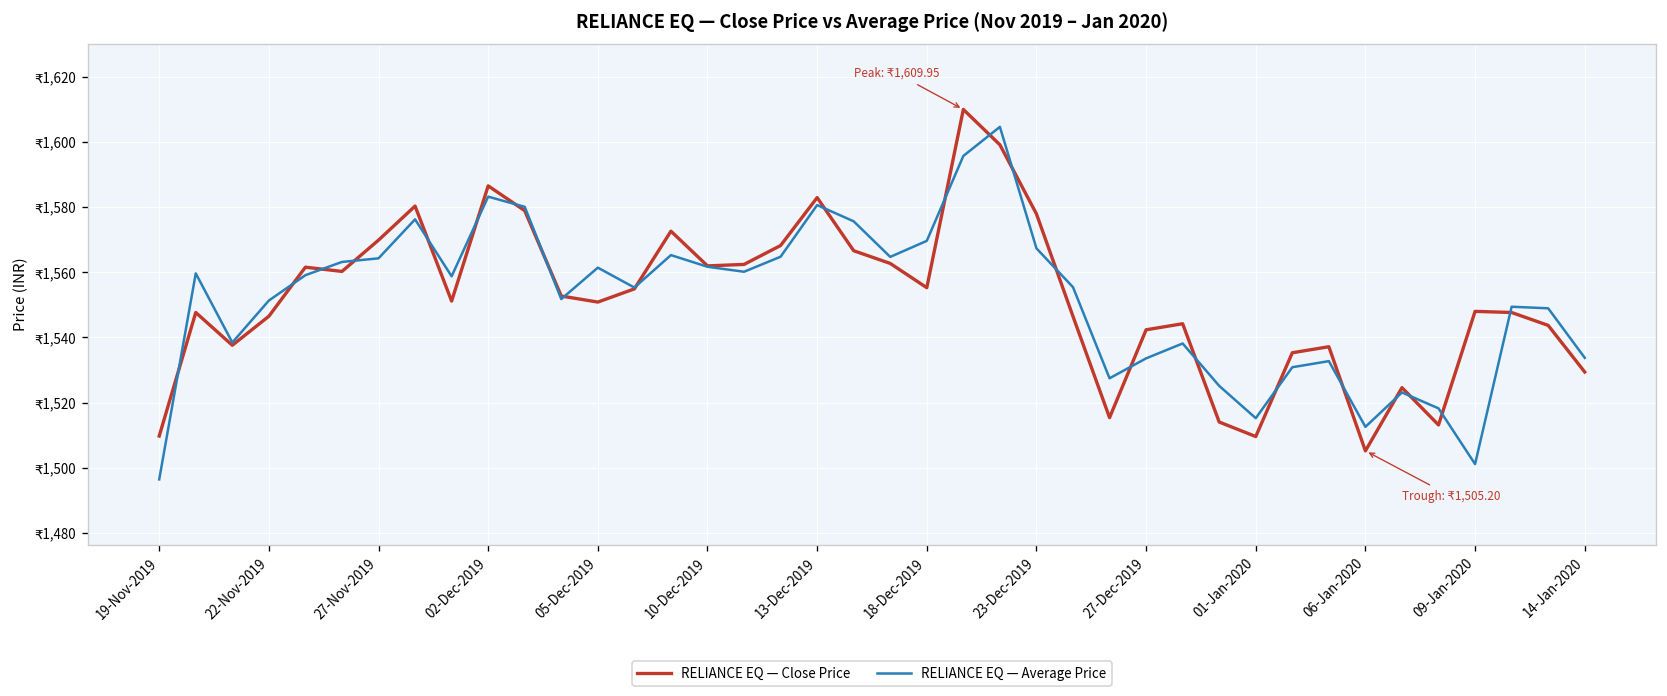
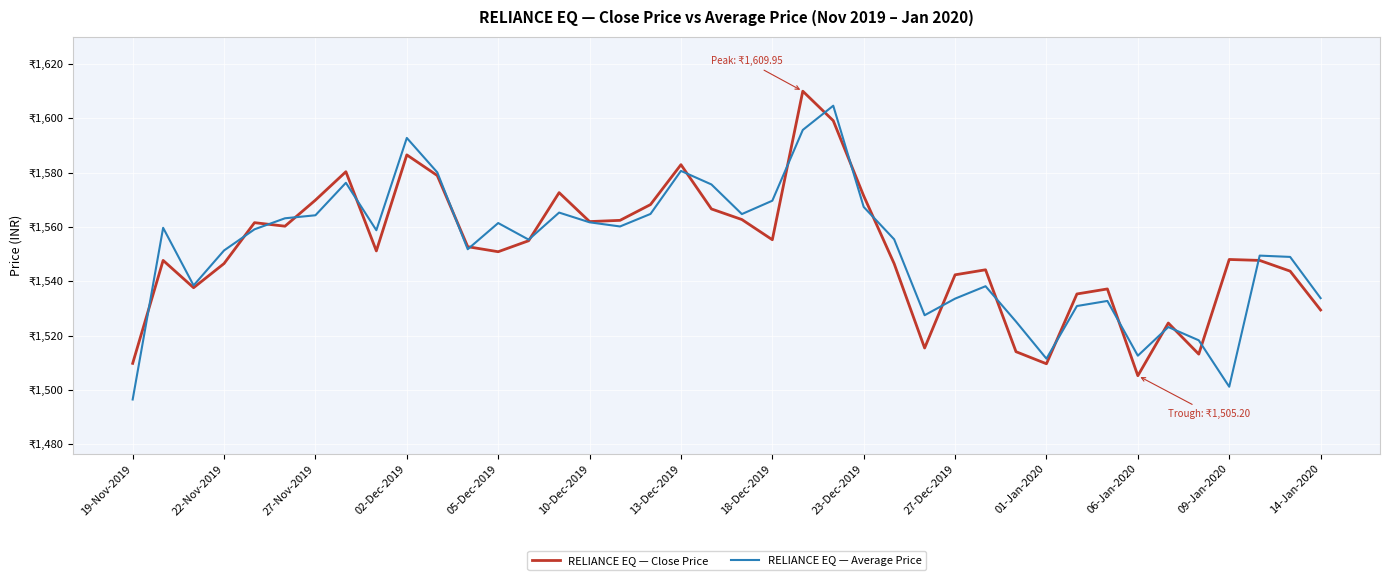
  {
    "RELIANCE EQ — Close Price": {
      "19-Nov-2019": "₹1,510",
      "22-Nov-2019": "₹1,547",
      "27-Nov-2019": "₹1,570",
      "02-Dec-2019": "₹1,587",
      "05-Dec-2019": "₹1,551",
      "13-Dec-2019": "₹1,583",
      "18-Dec-2019": "₹1,555",
-     "23-Dec-2019": "₹1,578",
+     "23-Dec-2019": "₹1,571",
      "27-Dec-2019": "₹1,542",
      "01-Jan-2020": "₹1,510",
      "06-Jan-2020": "₹1,505",
      "09-Jan-2020": "₹1,548",
      "14-Jan-2020": "₹1,529"
    },
    "RELIANCE EQ — Average Price": {
      "19-Nov-2019": "₹1,496",
      "22-Nov-2019": "₹1,551",
      "27-Nov-2019": "₹1,564",
-     "02-Dec-2019": "₹1,583",
+     "02-Dec-2019": "₹1,593",
      "05-Dec-2019": "₹1,561",
      "13-Dec-2019": "₹1,581",
      "18-Dec-2019": "₹1,570",
      "23-Dec-2019": "₹1,567",
      "27-Dec-2019": "₹1,534",
-     "01-Jan-2020": "₹1,515",
+     "01-Jan-2020": "₹1,511",
      "06-Jan-2020": "₹1,513",
      "14-Jan-2020": "₹1,534"
    }
  }
